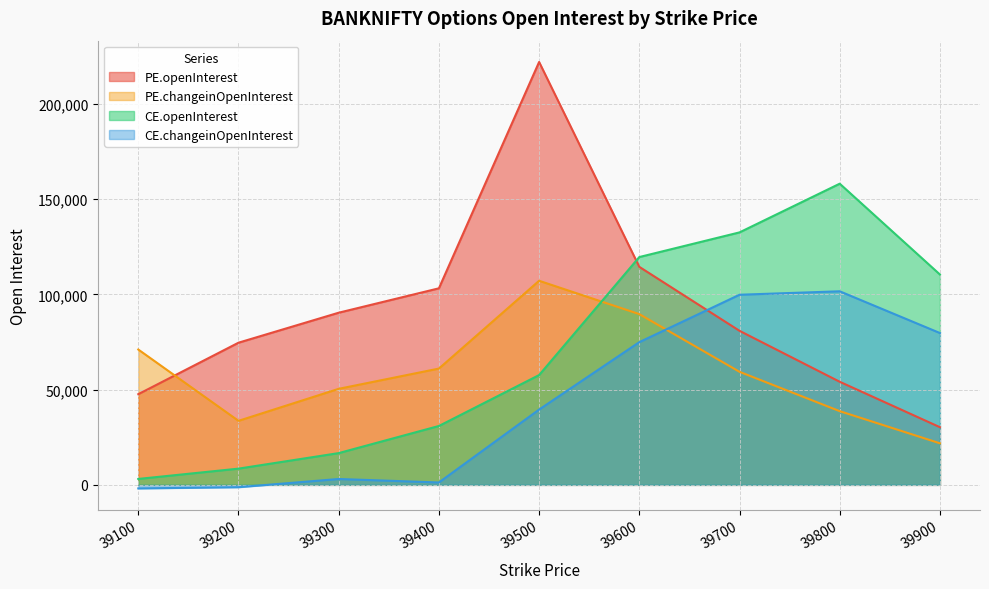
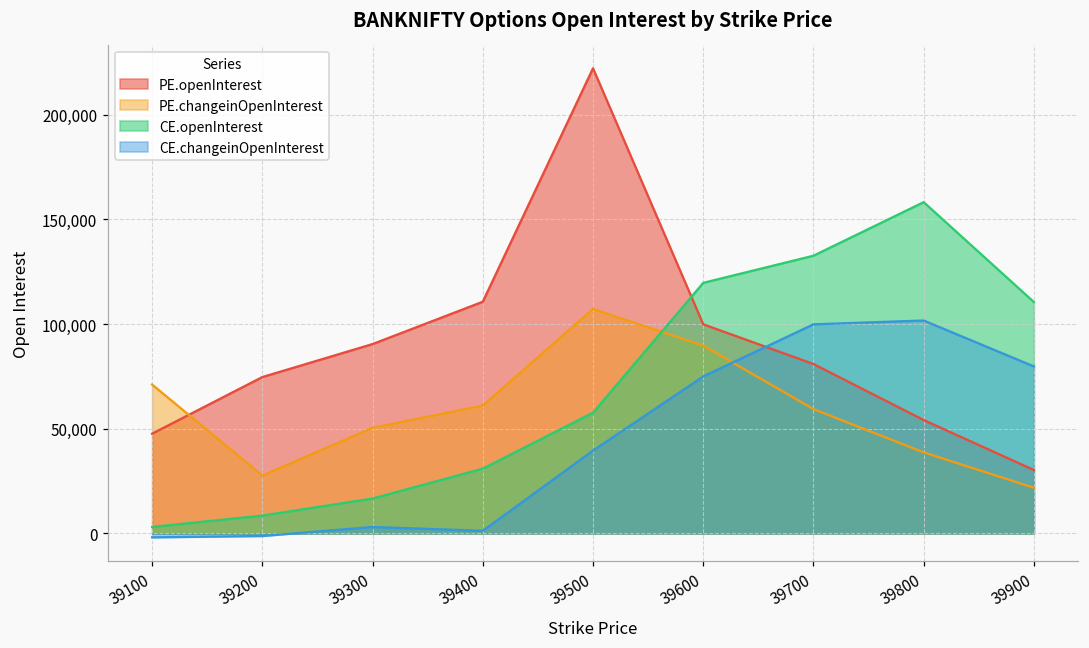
  {
    "PE.openInterest": {
      "39100": "48,000",
      "39200": "75,000",
      "39300": "90,000",
-     "39400": "103,000",
+     "39400": "111,000",
      "39500": "222,000",
-     "39600": "114,000",
+     "39600": "100,000",
      "39700": "81,000",
      "39800": "54,000",
      "39900": "30,000"
    },
    "PE.changeinOpenInterest": {
      "39100": "71,000",
-     "39200": "34,000",
+     "39200": "28,000",
      "39300": "50,000",
      "39400": "61,000",
      "39500": "107,000",
      "39600": "90,000",
      "39700": "59,000",
      "39800": "39,000",
      "39900": "22,000"
    },
    "CE.openInterest": {
      "39100": "3,000",
      "39200": "9,000",
      "39300": "17,000",
      "39400": "31,000",
      "39500": "58,000",
      "39600": "120,000",
      "39700": "133,000",
      "39800": "158,000",
      "39900": "110,000"
    }
  }
